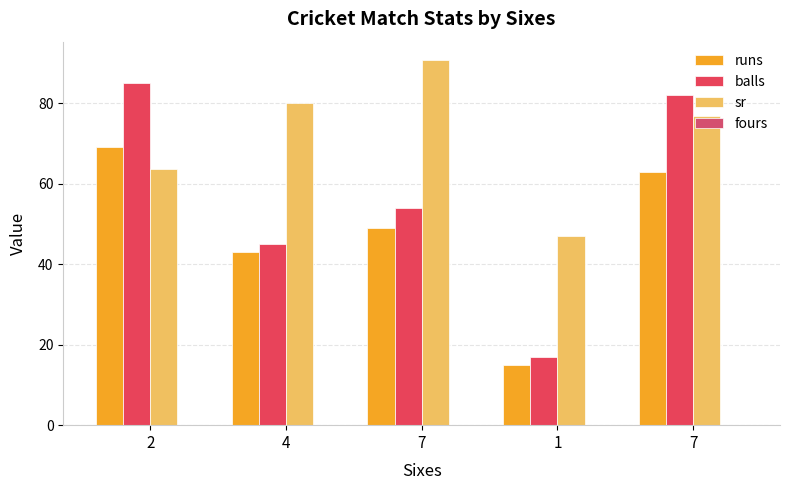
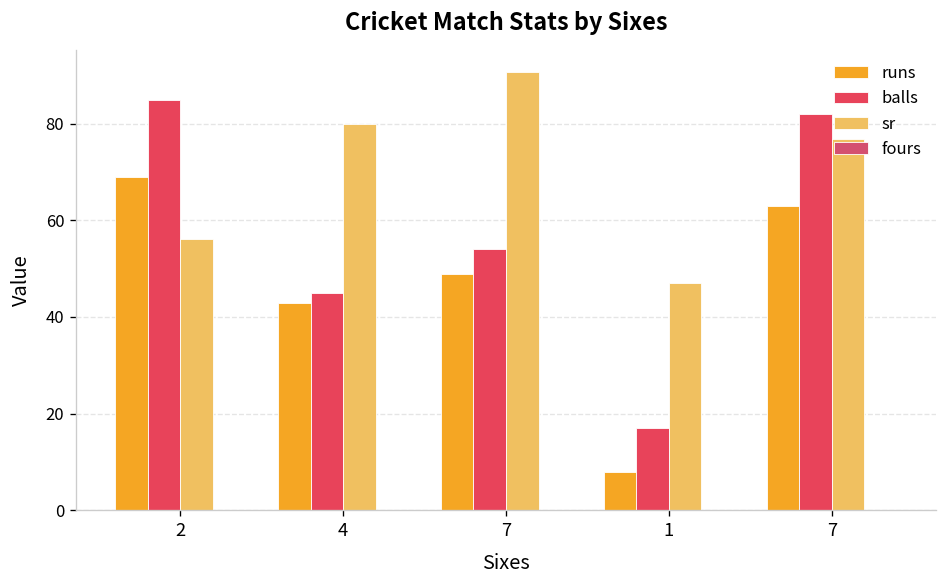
  {
    "runs": {
      "2": 69,
      "4": 43,
-     "1": 15
+     "1": 8
    },
    "sr": {
-     "2": 64,
+     "2": 56,
      "4": 80,
      "1": 47
    }
  }
